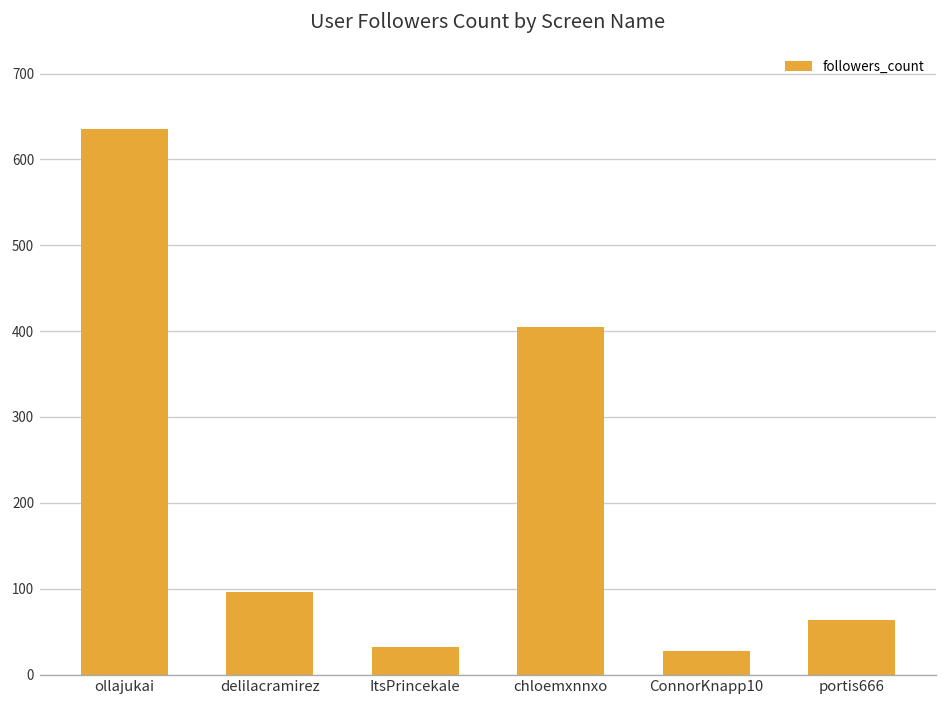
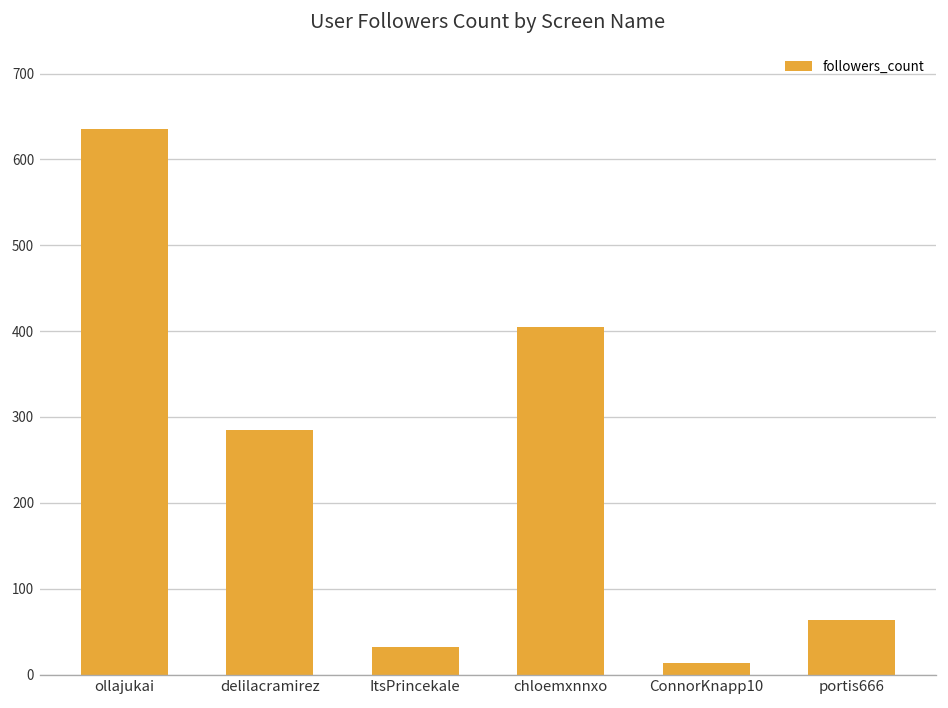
  {
    "ollajukai": 640,
-   "delilacramirez": 100,
+   "delilacramirez": 290,
    "ItsPrincekale": 30,
    "chloemxnnxo": 410,
-   "ConnorKnapp10": 30,
+   "ConnorKnapp10": 10,
    "portis666": 60
  }
